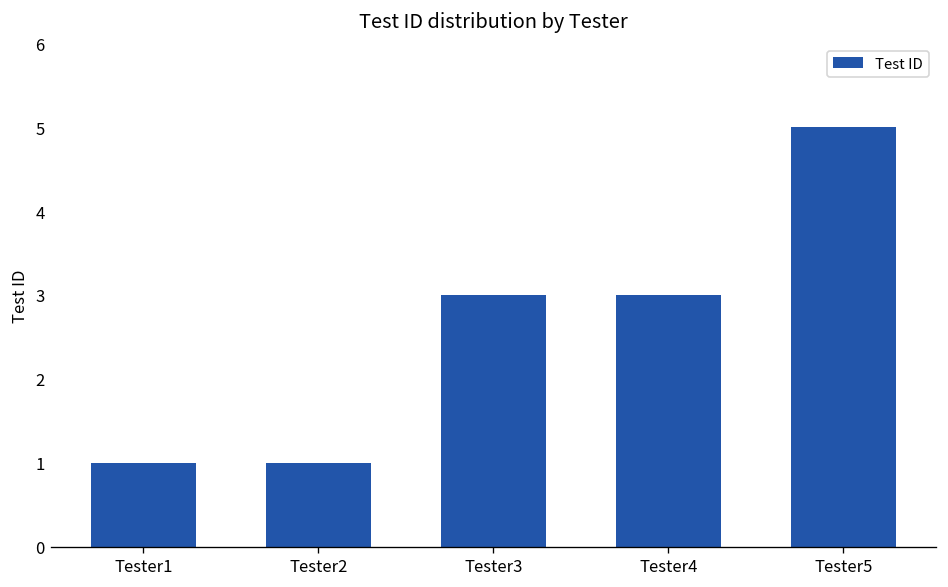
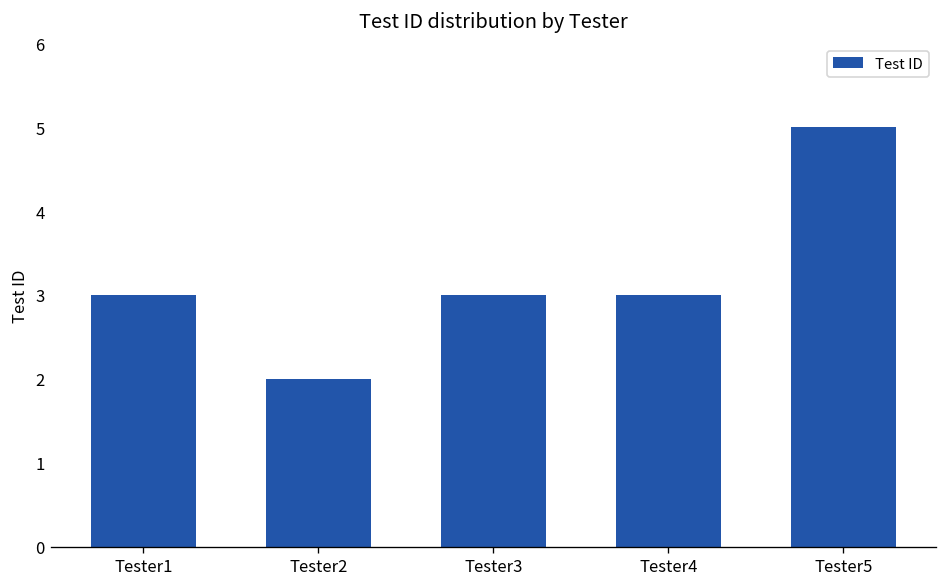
  {
-   "Tester1": 1,
-   "Tester2": 1,
+   "Tester1": 3,
+   "Tester2": 2,
    "Tester3": 3,
    "Tester4": 3,
    "Tester5": 5
  }
